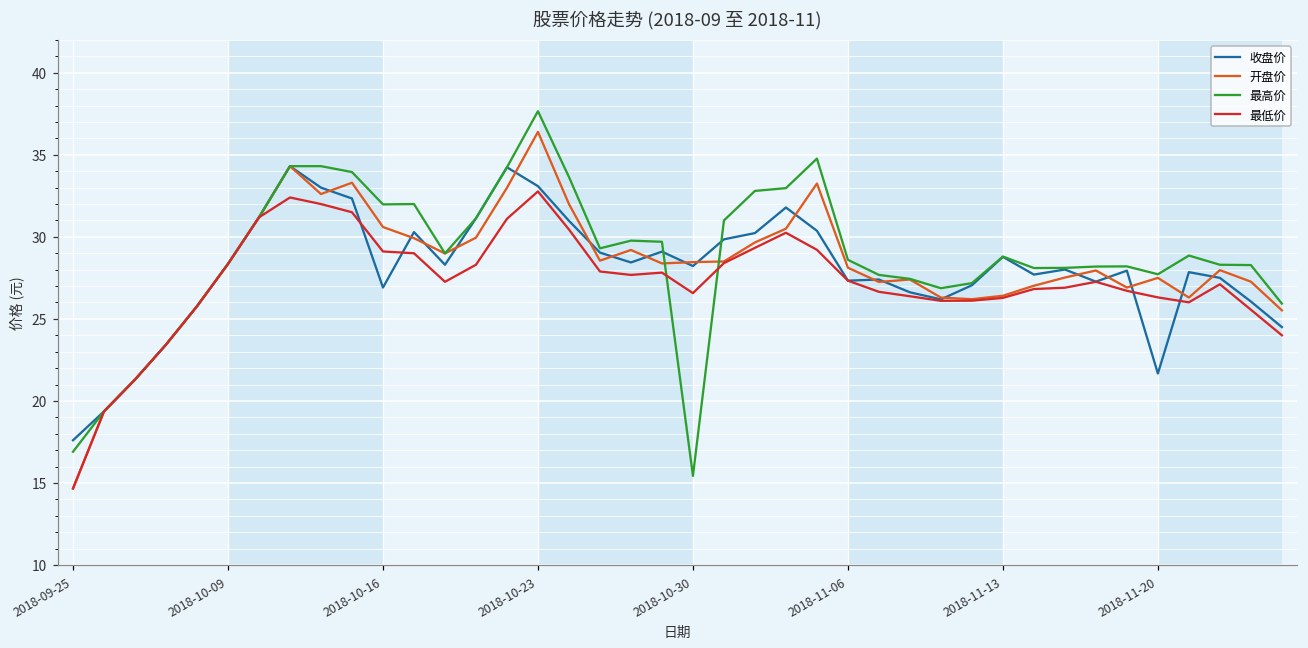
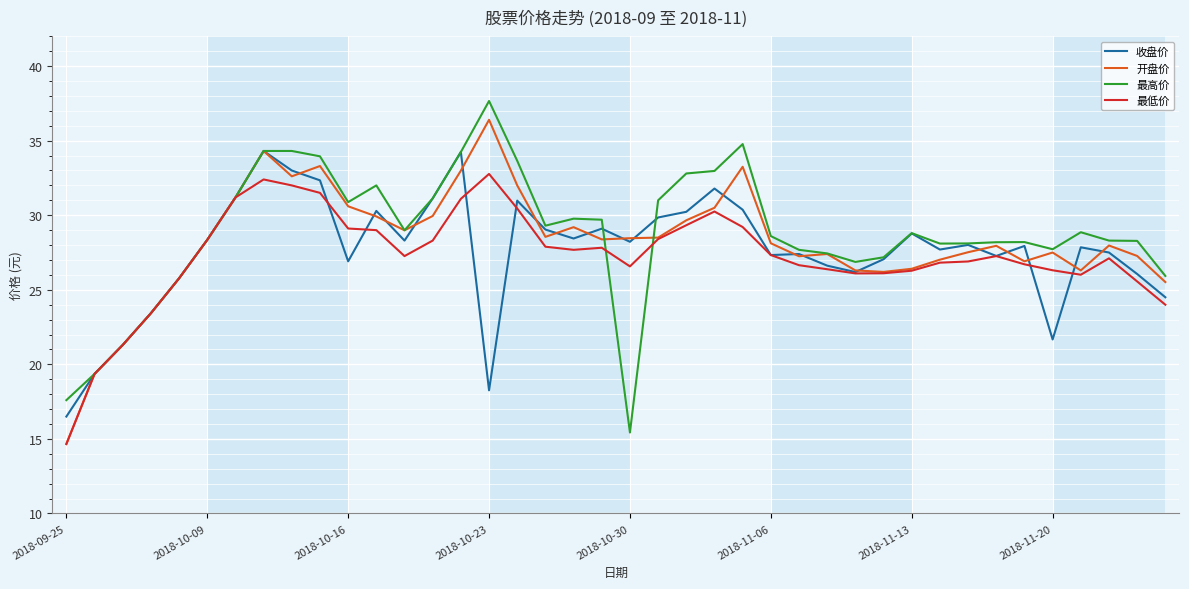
  {
    "收盘价": {
-     "2018-09-25": 17.6,
+     "2018-09-25": 16.5,
      "2018-10-16": 26.9,
-     "2018-10-23": 33.1,
+     "2018-10-23": 18.3,
      "2018-10-30": 28.2,
      "2018-11-20": 21.7
    },
    "最高价": {
-     "2018-09-25": 16.9,
-     "2018-10-16": 32.0,
+     "2018-09-25": 17.6,
+     "2018-10-16": 30.9,
      "2018-10-23": 37.7,
      "2018-10-30": 15.4,
      "2018-11-06": 28.6,
      "2018-11-20": 27.7
    }
  }
